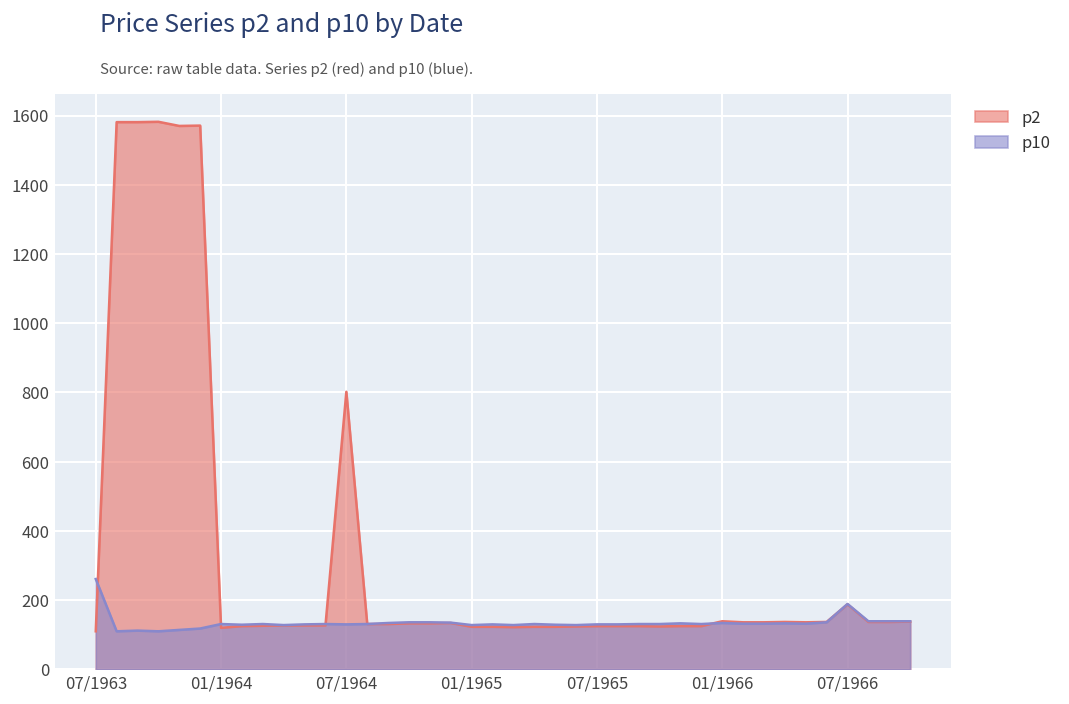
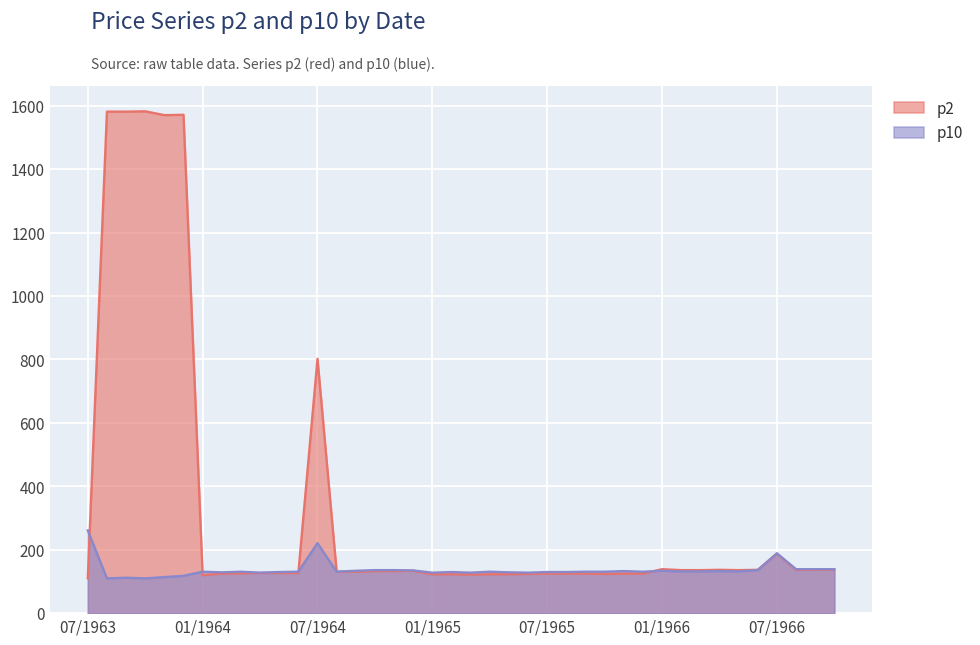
  {
    "p2": {
      "07/1963": 110,
      "01/1964": 120,
      "07/1964": 800
    },
    "p10": {
      "07/1963": 260,
      "01/1964": 130,
-     "07/1964": 130
+     "07/1964": 220
    }
  }
